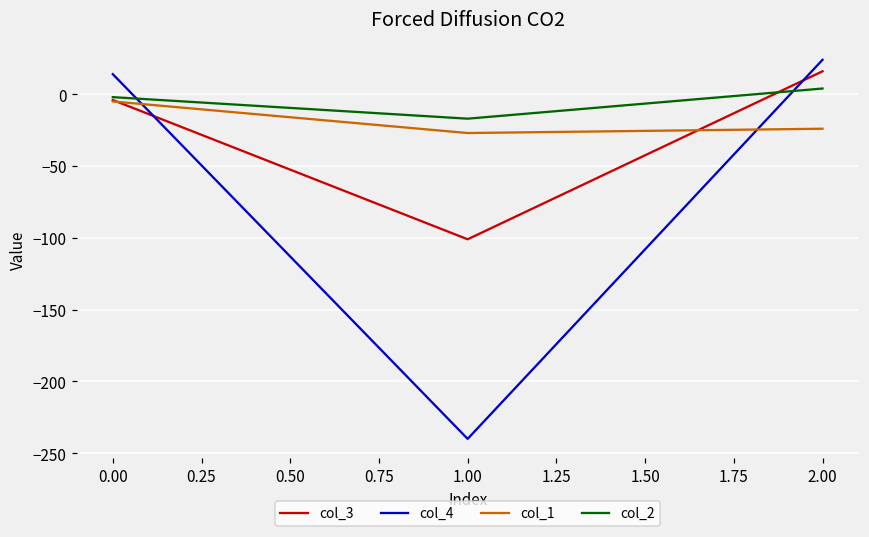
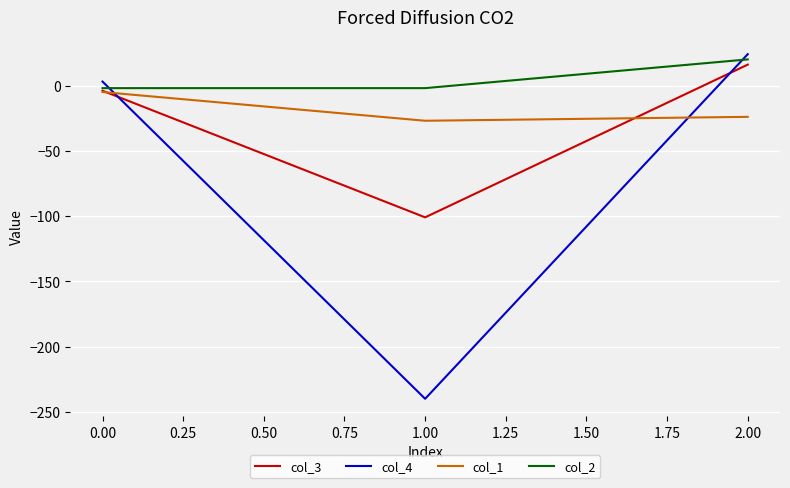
  {
    "col_3": {
      "1.00": -101,
      "2.00": 16
    },
    "col_4": {
-     "0.00": 14,
+     "0.00": 3,
      "1.00": -240,
      "2.00": 24
    },
    "col_1": {
      "1.00": -27,
      "2.00": -24
    },
    "col_2": {
      "0.00": -2,
-     "1.00": -17,
-     "2.00": 4
+     "1.00": -2,
+     "2.00": 20
    }
  }
